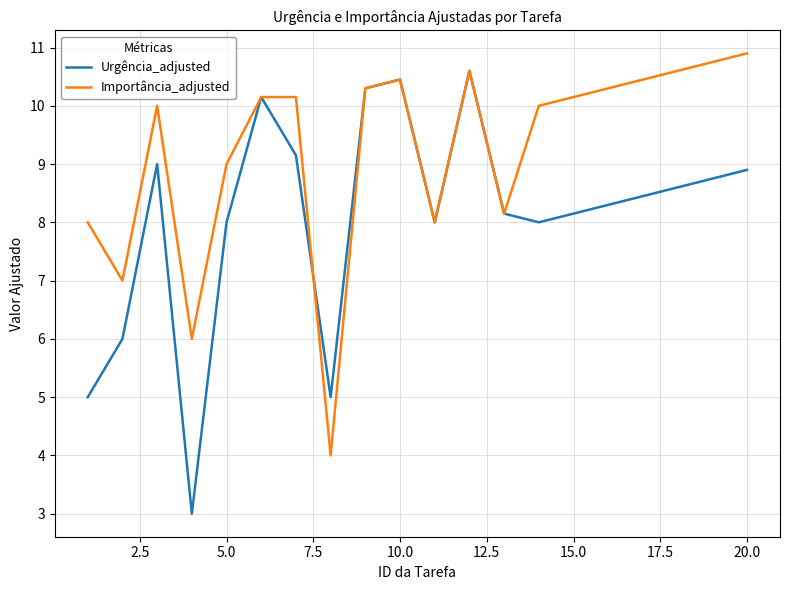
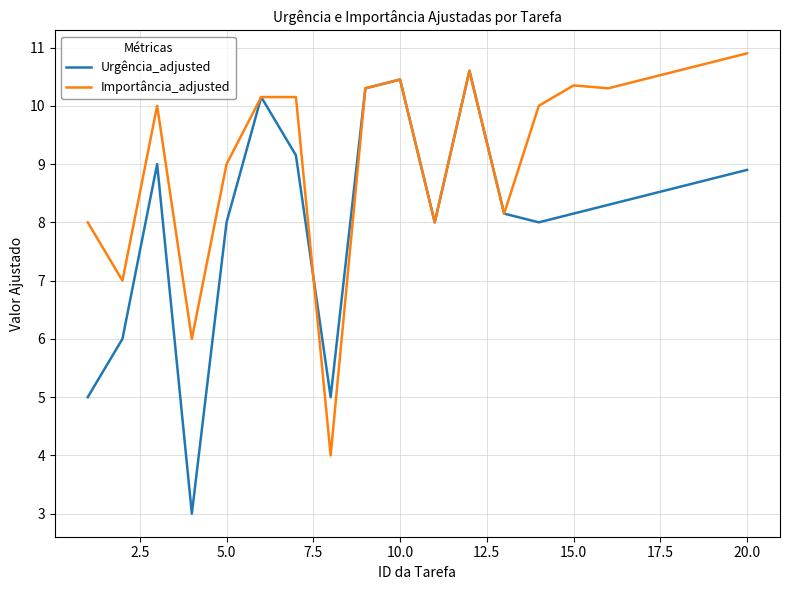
  {
    "Urgência_adjusted": {
      "5.0": 8.0,
      "15.0": 8.2,
      "20.0": 8.9
    },
    "Importância_adjusted": {
      "5.0": 9.0,
-     "15.0": 10.2,
+     "15.0": 10.4,
      "20.0": 10.9
    }
  }
